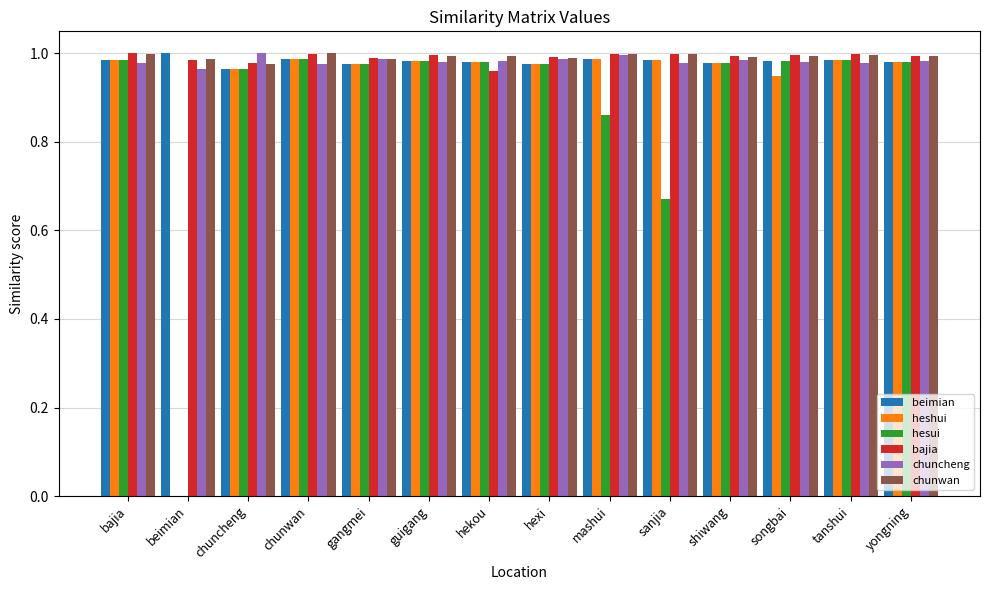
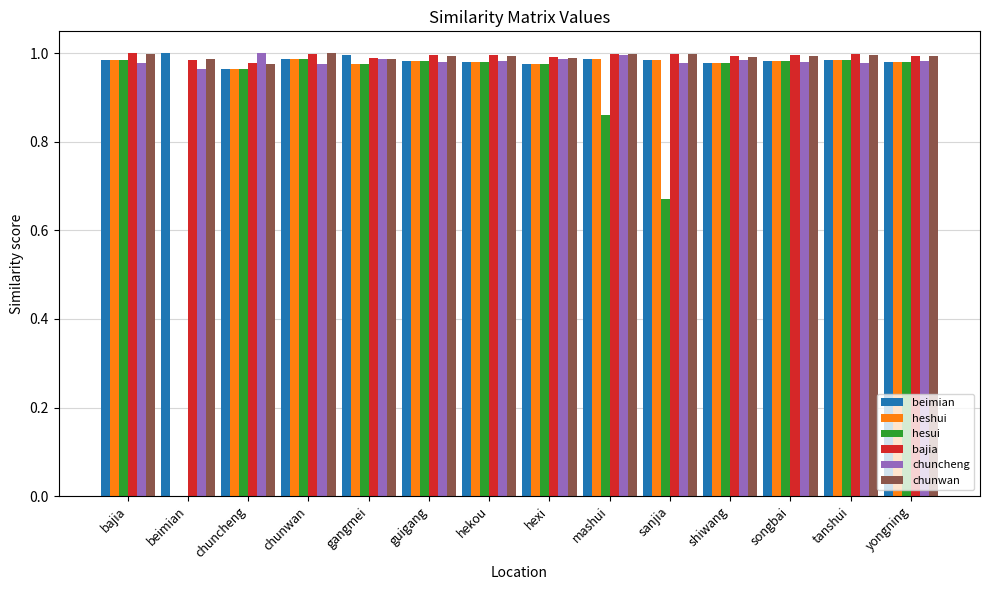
  {
    "beimian": {
      "bajia": 0.99,
      "beimian": 1.00,
      "chuncheng": 0.96,
      "chunwan": 0.99,
-     "gangmei": 0.98,
+     "gangmei": 1.00,
      "guigang": 0.98,
      "hekou": 0.98,
      "hexi": 0.98,
      "mashui": 0.99,
      "sanjia": 0.99,
      "shiwang": 0.98,
      "songbai": 0.98,
      "tanshui": 0.99,
      "yongning": 0.98
    },
    "heshui": {
      "bajia": 0.99,
      "beimian": 0.00,
      "chuncheng": 0.96,
      "chunwan": 0.99,
      "gangmei": 0.98,
      "guigang": 0.98,
      "hekou": 0.98,
      "hexi": 0.98,
      "mashui": 0.99,
      "sanjia": 0.99,
      "shiwang": 0.98,
-     "songbai": 0.95,
+     "songbai": 0.98,
      "tanshui": 0.99,
      "yongning": 0.98
    },
    "hesui": {
      "bajia": 0.99,
      "beimian": 0.00,
      "chuncheng": 0.96,
      "chunwan": 0.99,
      "gangmei": 0.98,
      "guigang": 0.98,
      "hekou": 0.98,
      "hexi": 0.98,
      "mashui": 0.86,
      "sanjia": 0.67,
      "shiwang": 0.98,
      "songbai": 0.98,
      "tanshui": 0.99,
      "yongning": 0.98
    },
    "bajia": {
      "bajia": 1.00,
      "beimian": 0.99,
      "chuncheng": 0.98,
      "chunwan": 1.00,
      "gangmei": 0.99,
      "guigang": 1.00,
-     "hekou": 0.96,
+     "hekou": 1.00,
      "hexi": 0.99,
      "mashui": 1.00,
      "sanjia": 1.00,
      "shiwang": 0.99,
      "songbai": 1.00,
      "tanshui": 1.00,
      "yongning": 1.00
    },
    "chuncheng": {
      "bajia": 0.98,
      "beimian": 0.96,
      "chuncheng": 1.00,
      "chunwan": 0.98,
      "gangmei": 0.99,
      "guigang": 0.98,
      "hekou": 0.98,
      "hexi": 0.99,
      "mashui": 1.00,
      "sanjia": 0.98,
      "shiwang": 0.98,
      "songbai": 0.98,
      "tanshui": 0.98,
      "yongning": 0.98
    },
    "chunwan": {
      "bajia": 1.00,
      "beimian": 0.99,
      "chuncheng": 0.98,
      "chunwan": 1.00,
      "gangmei": 0.99,
      "guigang": 0.99,
      "hekou": 0.99,
      "hexi": 0.99,
      "mashui": 1.00,
      "sanjia": 1.00,
      "shiwang": 0.99,
      "songbai": 0.99,
      "tanshui": 1.00,
      "yongning": 0.99
    }
  }
